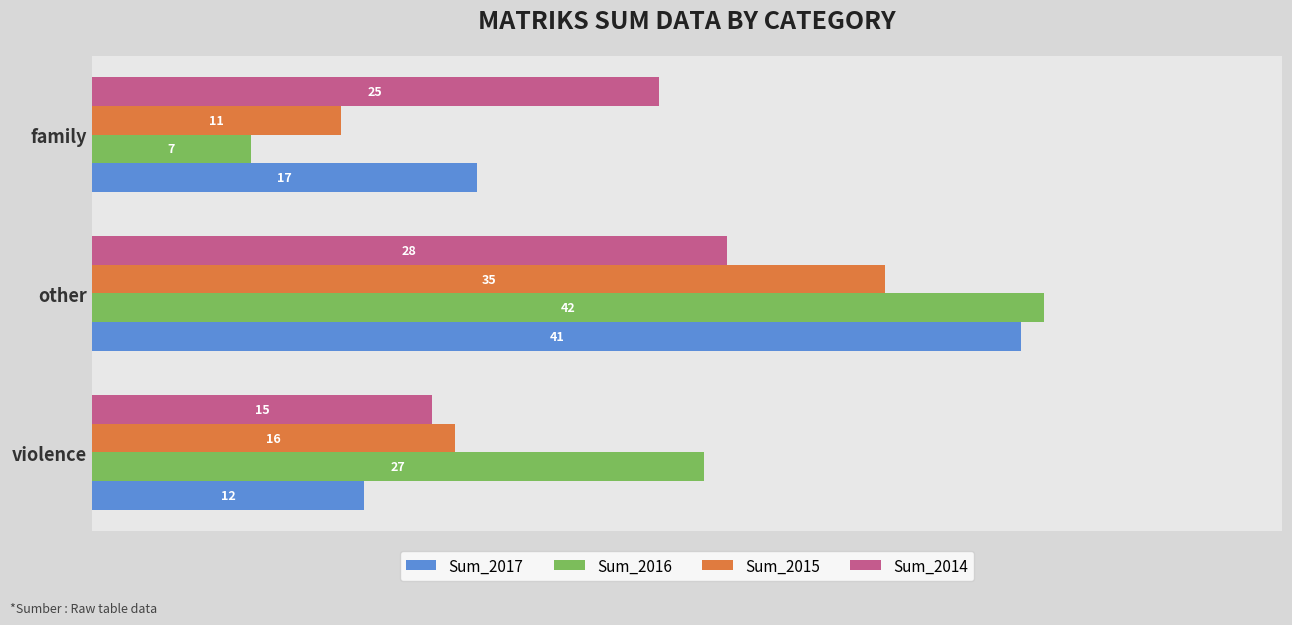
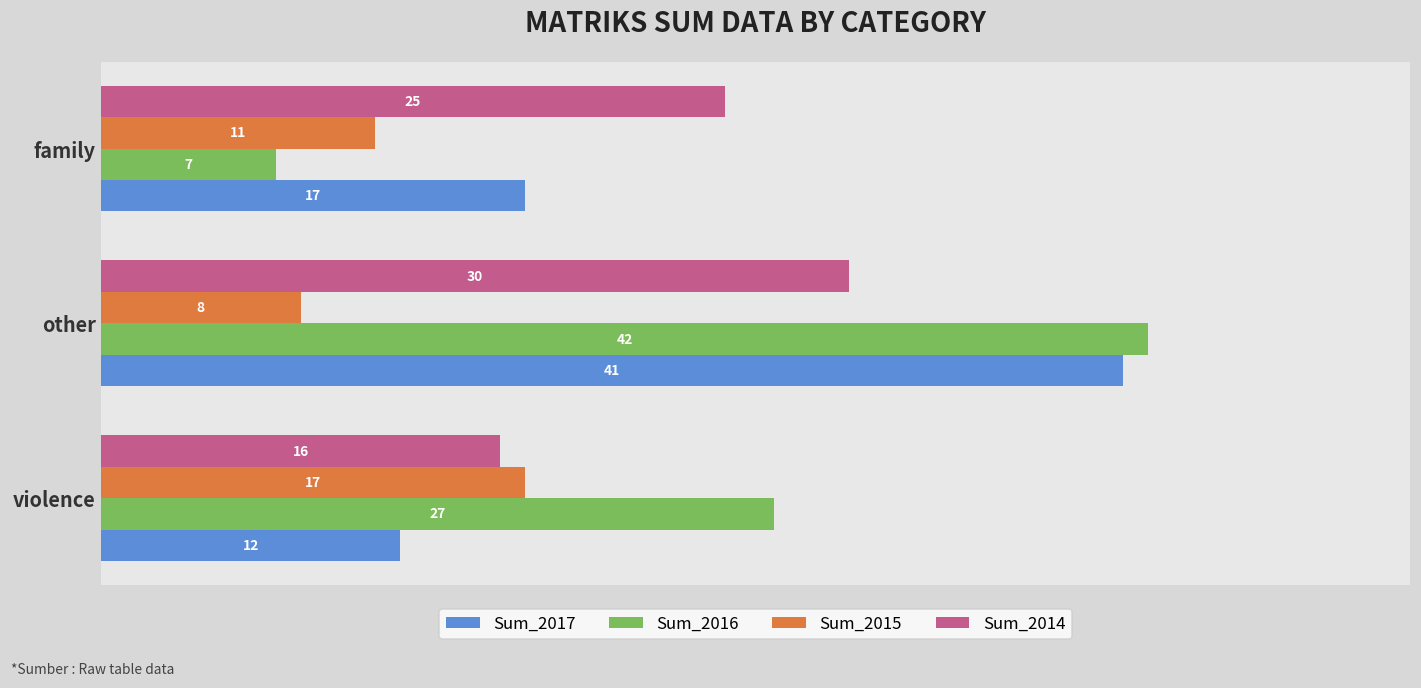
  {
    "Sum_2017": {
      "family": 17,
      "other": 41,
      "violence": 12
    },
    "Sum_2016": {
      "family": 7,
      "other": 42,
      "violence": 27
    },
    "Sum_2015": {
      "family": 11,
-     "other": 35,
-     "violence": 16
+     "other": 8,
+     "violence": 17
    },
    "Sum_2014": {
      "family": 25,
-     "other": 28,
-     "violence": 15
+     "other": 30,
+     "violence": 16
    }
  }
